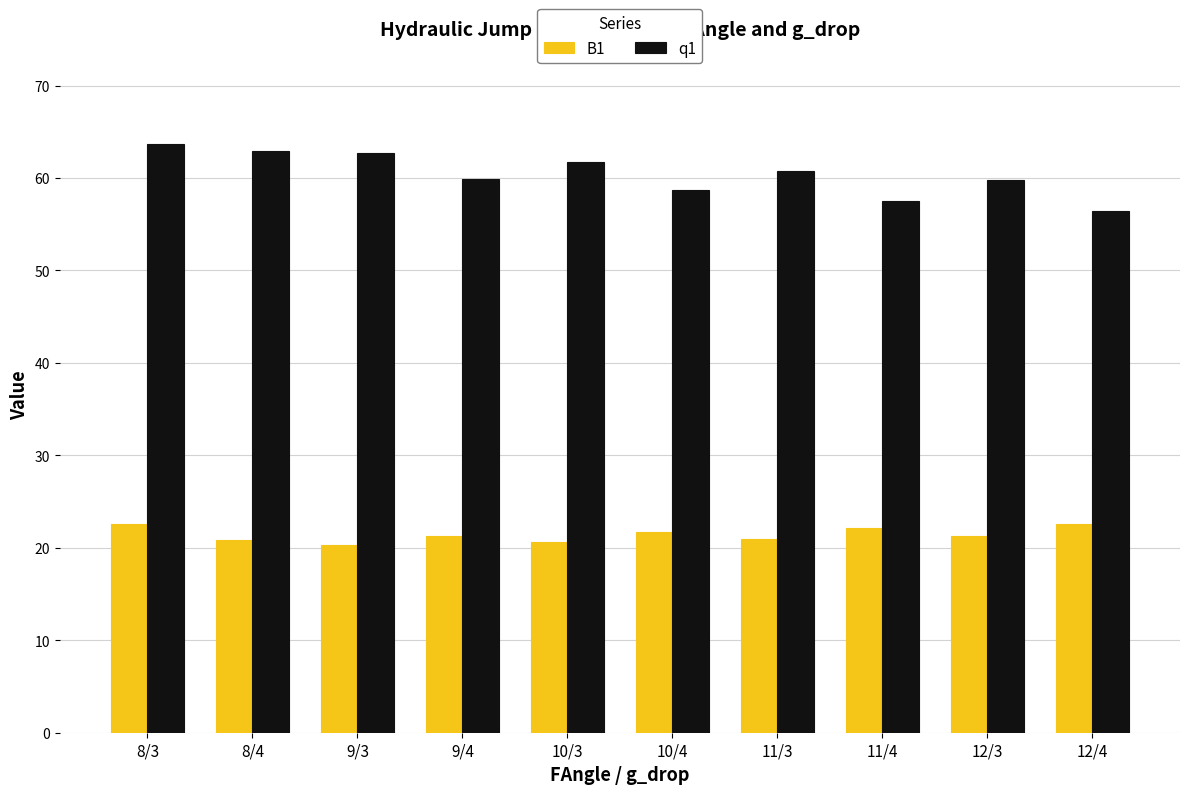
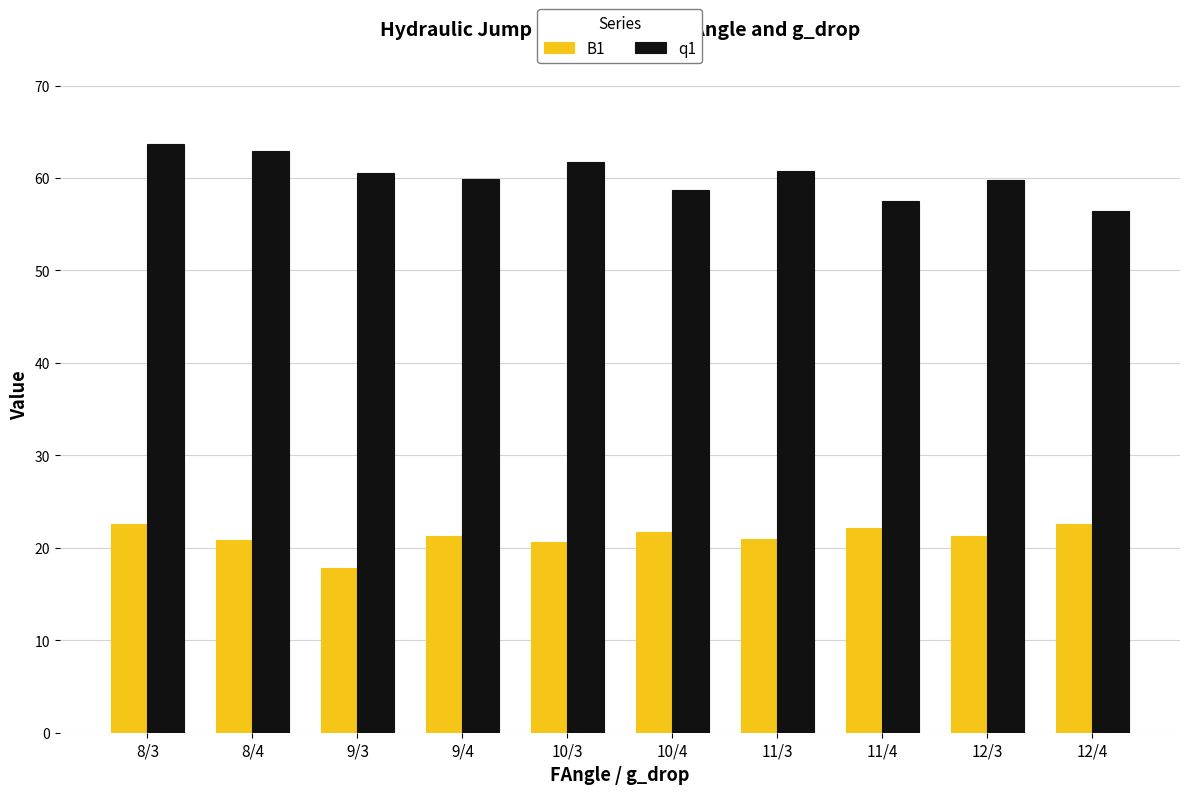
  {
    "B1": {
      "8/3": 23,
      "8/4": 21,
-     "9/3": 20,
+     "9/3": 18,
      "9/4": 21,
      "10/3": 21,
      "10/4": 22,
      "11/3": 21,
      "11/4": 22,
      "12/3": 21,
      "12/4": 23
    },
    "q1": {
      "8/3": 64,
      "8/4": 63,
-     "9/3": 63,
+     "9/3": 61,
      "9/4": 60,
      "10/3": 62,
      "10/4": 59,
      "11/3": 61,
      "11/4": 58,
      "12/3": 60,
      "12/4": 56
    }
  }
